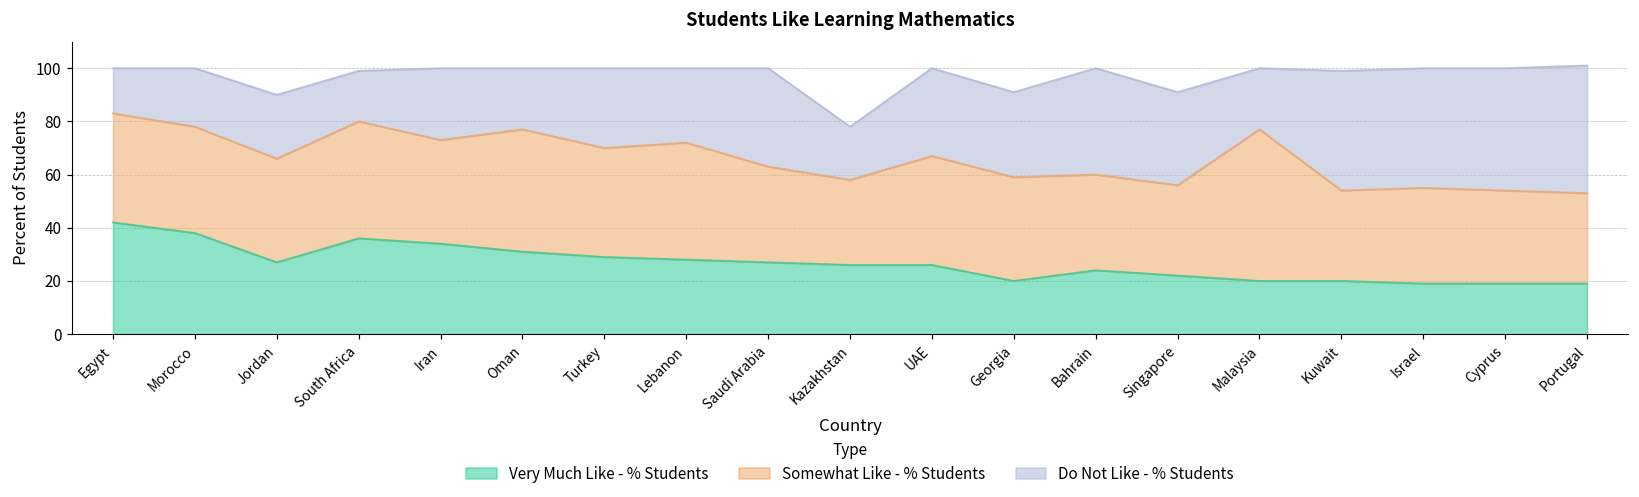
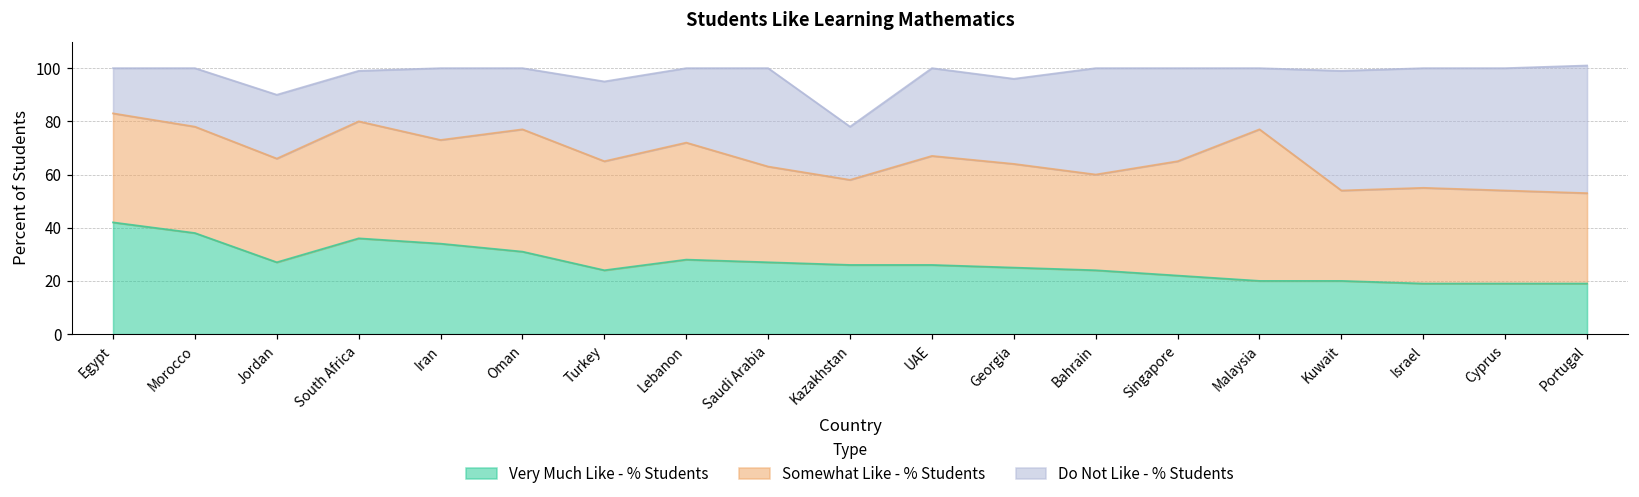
  {
    "Very Much Like - % Students": {
      "Egypt": 42,
      "Morocco": 38,
      "Jordan": 27,
      "South Africa": 36,
      "Iran": 34,
      "Oman": 31,
-     "Turkey": 29,
+     "Turkey": 24,
      "Lebanon": 28,
      "Saudi Arabia": 27,
      "Kazakhstan": 26,
      "UAE": 26,
-     "Georgia": 20,
+     "Georgia": 25,
      "Bahrain": 24,
      "Singapore": 22,
      "Malaysia": 20,
      "Kuwait": 20,
      "Israel": 19,
      "Cyprus": 19,
      "Portugal": 19
    },
    "Somewhat Like - % Students": {
      "Egypt": 41,
      "Morocco": 40,
      "Jordan": 39,
      "South Africa": 44,
      "Iran": 39,
      "Oman": 46,
      "Turkey": 41,
      "Lebanon": 44,
      "Saudi Arabia": 36,
      "Kazakhstan": 32,
      "UAE": 41,
      "Georgia": 39,
      "Bahrain": 36,
-     "Singapore": 34,
+     "Singapore": 43,
      "Malaysia": 57,
      "Kuwait": 34,
      "Israel": 36,
      "Cyprus": 35,
      "Portugal": 34
    },
    "Do Not Like - % Students": {
      "Egypt": 17,
      "Morocco": 22,
      "Jordan": 24,
      "South Africa": 19,
      "Iran": 27,
      "Oman": 23,
      "Turkey": 30,
      "Lebanon": 28,
      "Saudi Arabia": 37,
      "Kazakhstan": 20,
      "UAE": 33,
      "Georgia": 32,
      "Bahrain": 40,
      "Singapore": 35,
      "Malaysia": 23,
      "Kuwait": 45,
      "Israel": 45,
      "Cyprus": 46,
      "Portugal": 48
    }
  }
